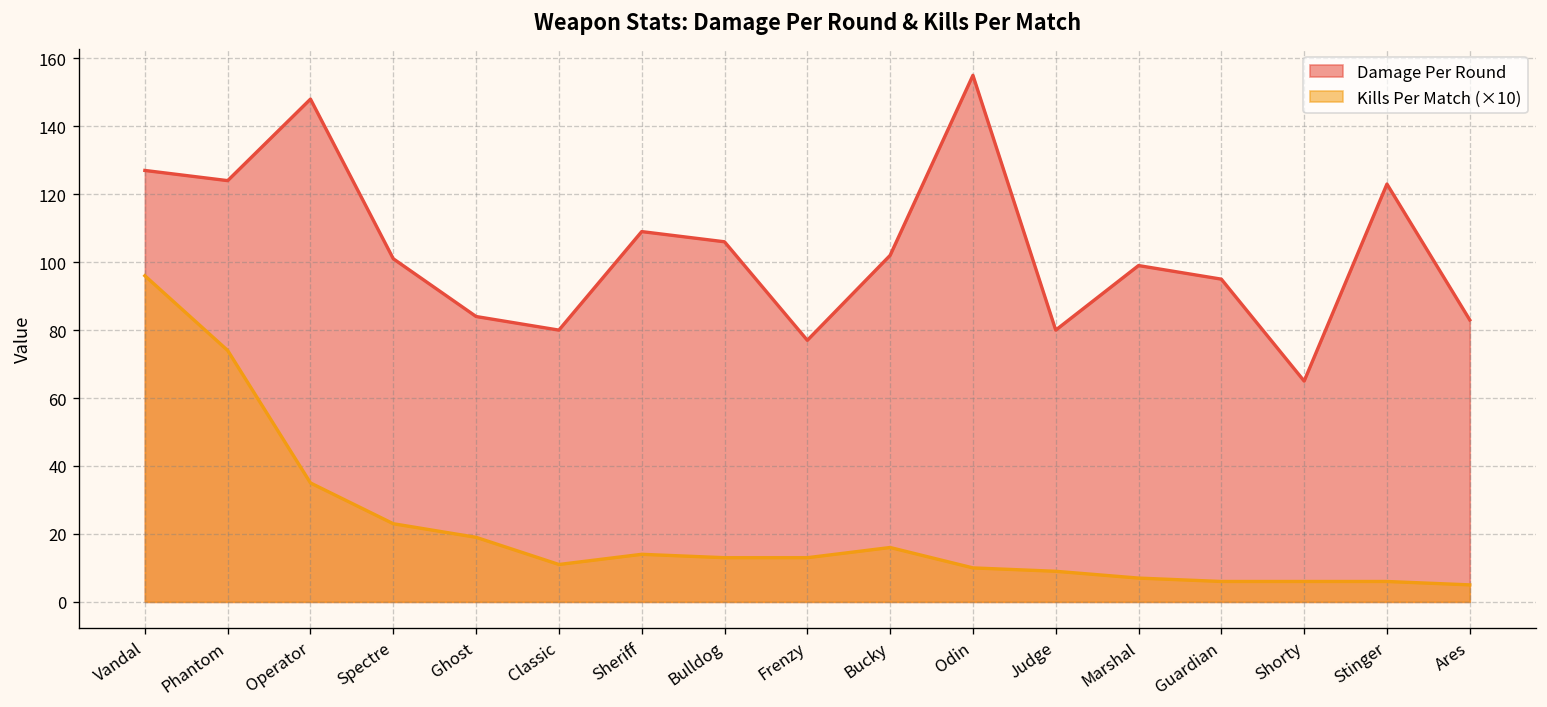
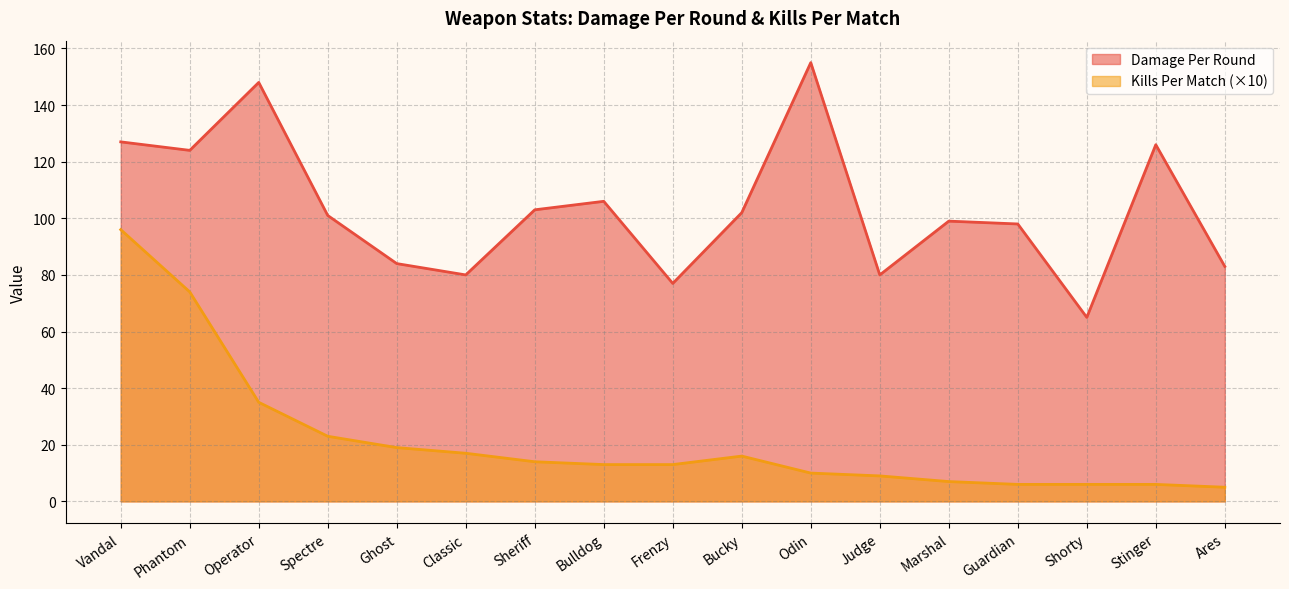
  {
    "Damage Per Round": {
      "Vandal": 127,
      "Phantom": 124,
      "Operator": 148,
      "Spectre": 101,
      "Ghost": 84,
      "Classic": 80,
-     "Sheriff": 109,
+     "Sheriff": 103,
      "Bulldog": 106,
      "Frenzy": 77,
      "Bucky": 102,
      "Odin": 155,
      "Judge": 80,
      "Marshal": 99,
-     "Guardian": 95,
+     "Guardian": 98,
      "Shorty": 65,
-     "Stinger": 123,
+     "Stinger": 126,
      "Ares": 83
    },
    "Kills Per Match (×10)": {
      "Vandal": 96,
      "Phantom": 74,
      "Operator": 35,
      "Spectre": 23,
      "Ghost": 19,
-     "Classic": 11,
+     "Classic": 17,
      "Sheriff": 14,
      "Bulldog": 13,
      "Frenzy": 13,
      "Bucky": 16,
      "Odin": 10,
      "Judge": 9,
      "Marshal": 7,
      "Guardian": 6,
      "Shorty": 6,
      "Stinger": 6,
      "Ares": 5
    }
  }
